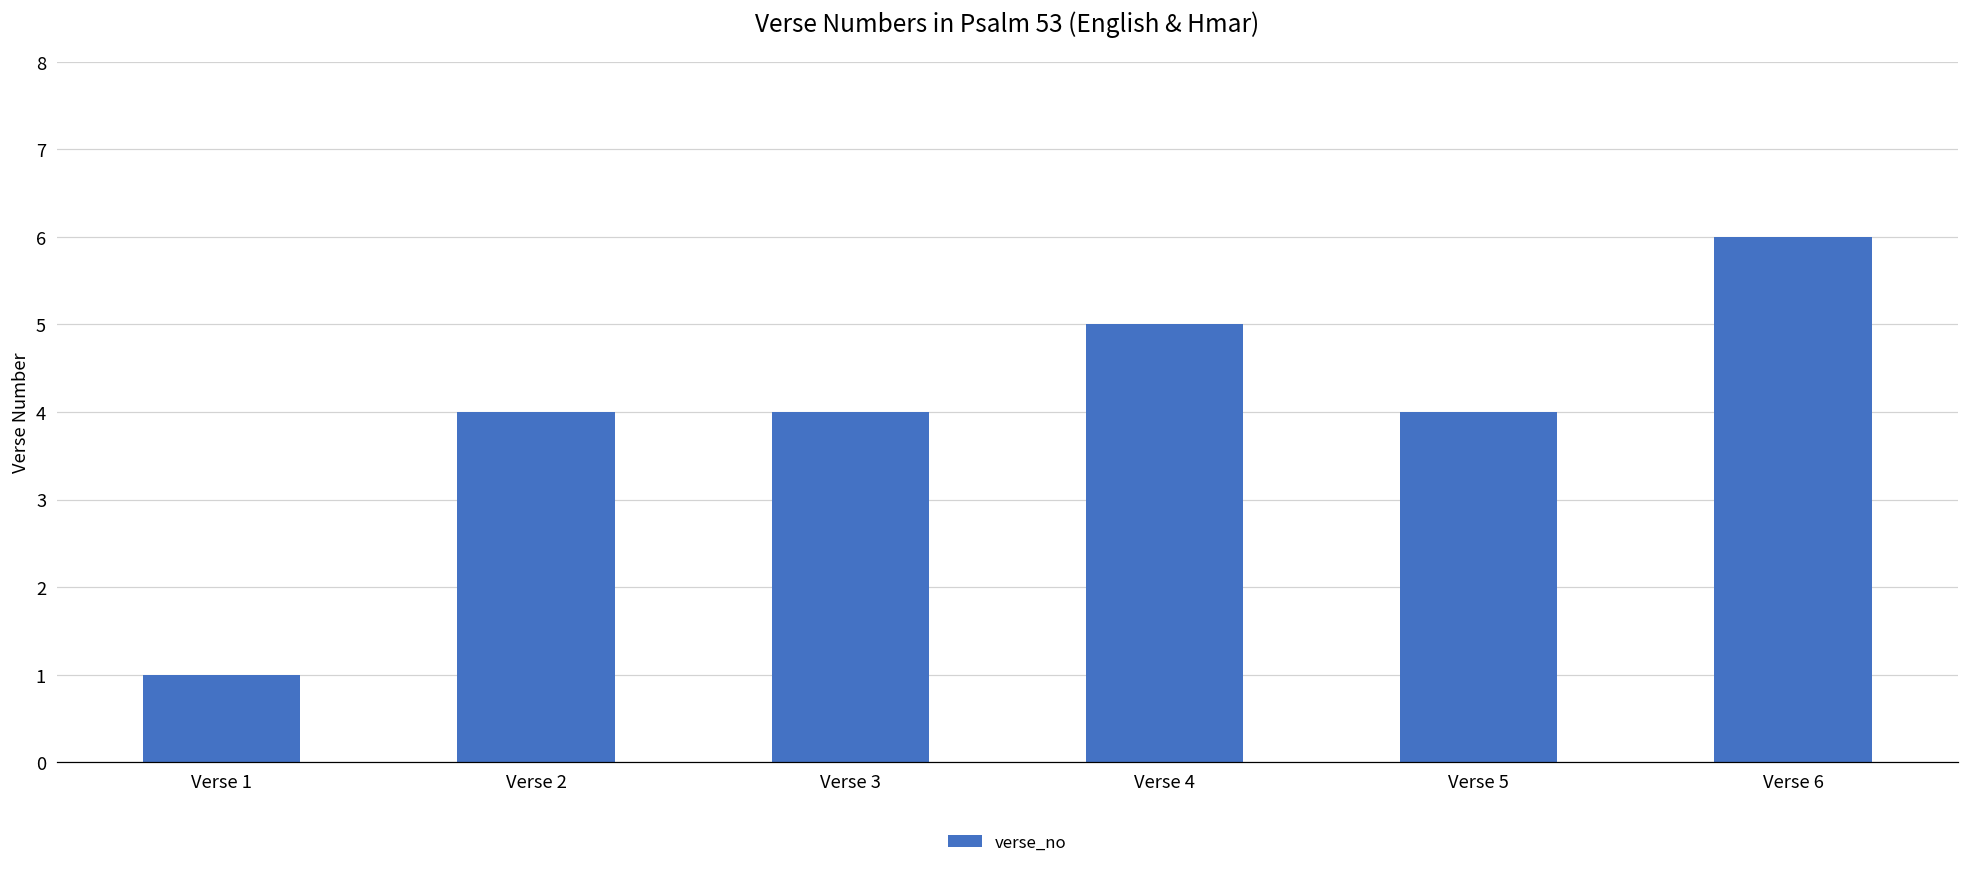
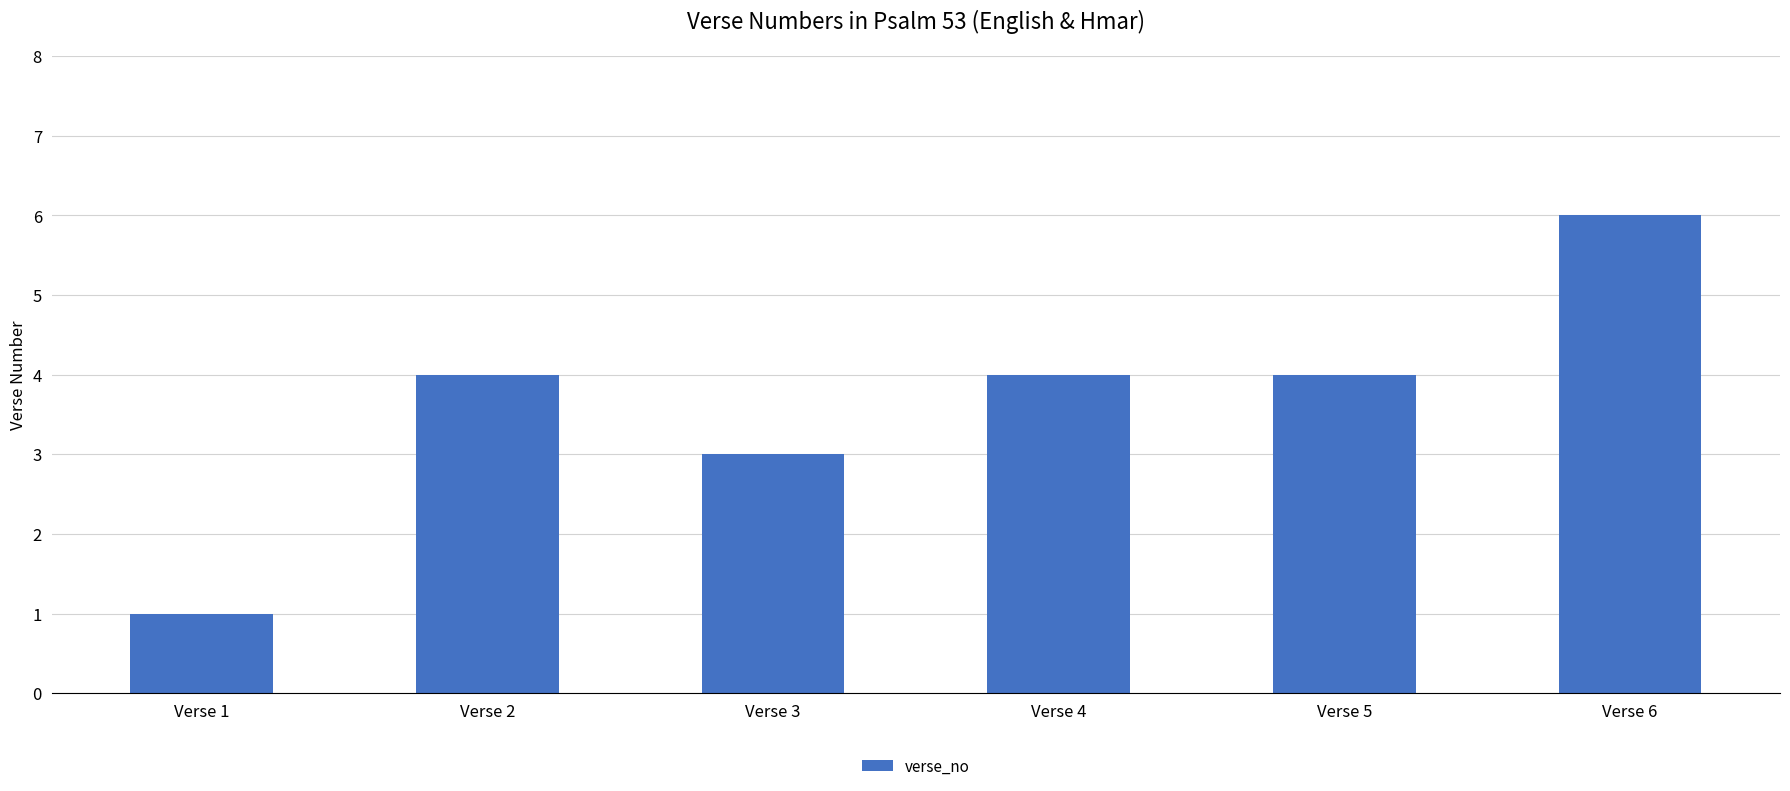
  {
    "Verse 1": 1,
    "Verse 2": 4,
-   "Verse 3": 4,
-   "Verse 4": 5,
+   "Verse 3": 3,
+   "Verse 4": 4,
    "Verse 5": 4,
    "Verse 6": 6
  }
